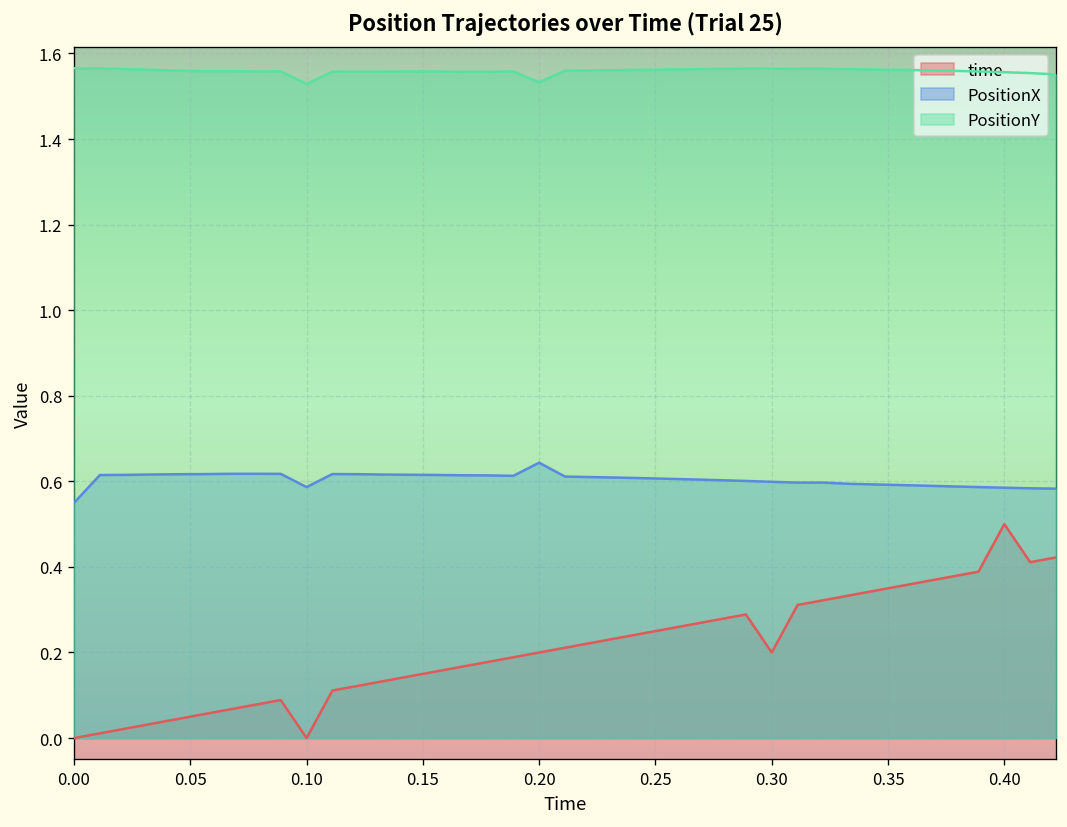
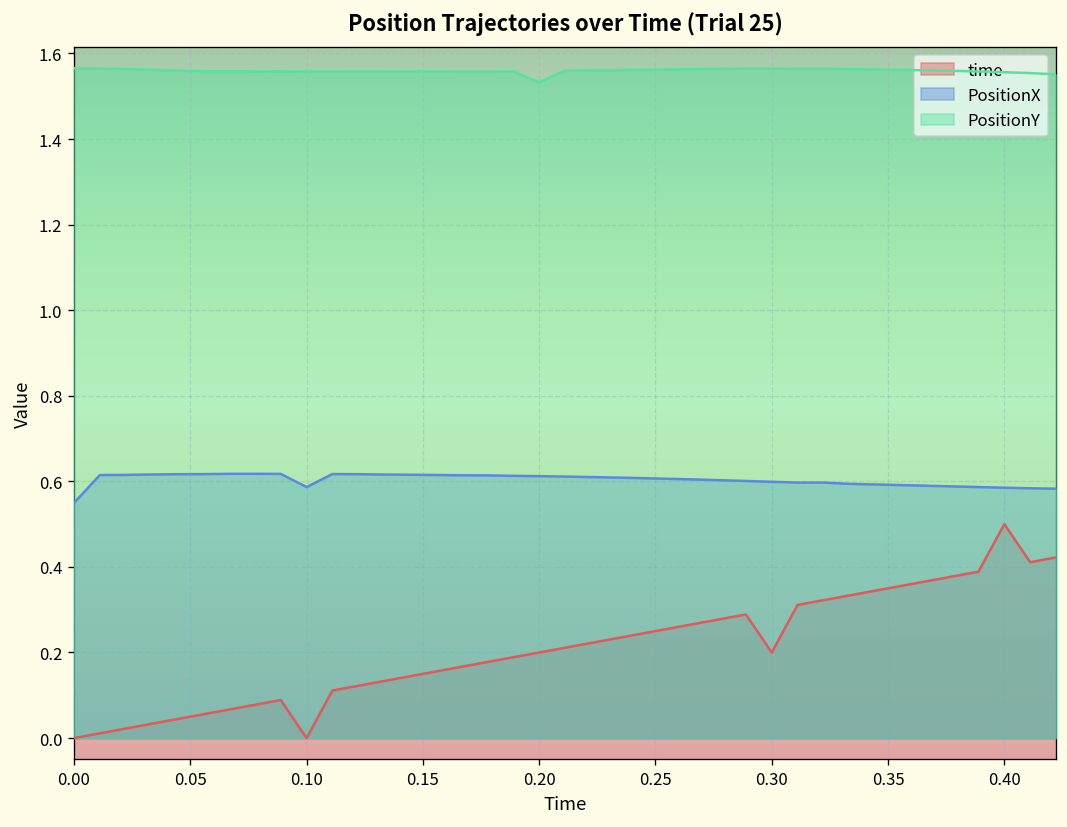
  {
    "time": {
      "0.00": 0.00,
      "0.10": 0.00,
      "0.20": 0.20,
      "0.30": 0.20,
      "0.40": 0.50
    },
    "PositionX": {
      "0.00": 0.55,
      "0.10": 0.59,
-     "0.20": 0.64,
+     "0.20": 0.61,
      "0.30": 0.60,
      "0.40": 0.59
    },
    "PositionY": {
      "0.00": 1.57,
-     "0.10": 1.53,
+     "0.10": 1.56,
      "0.20": 1.53,
      "0.30": 1.56
    }
  }
